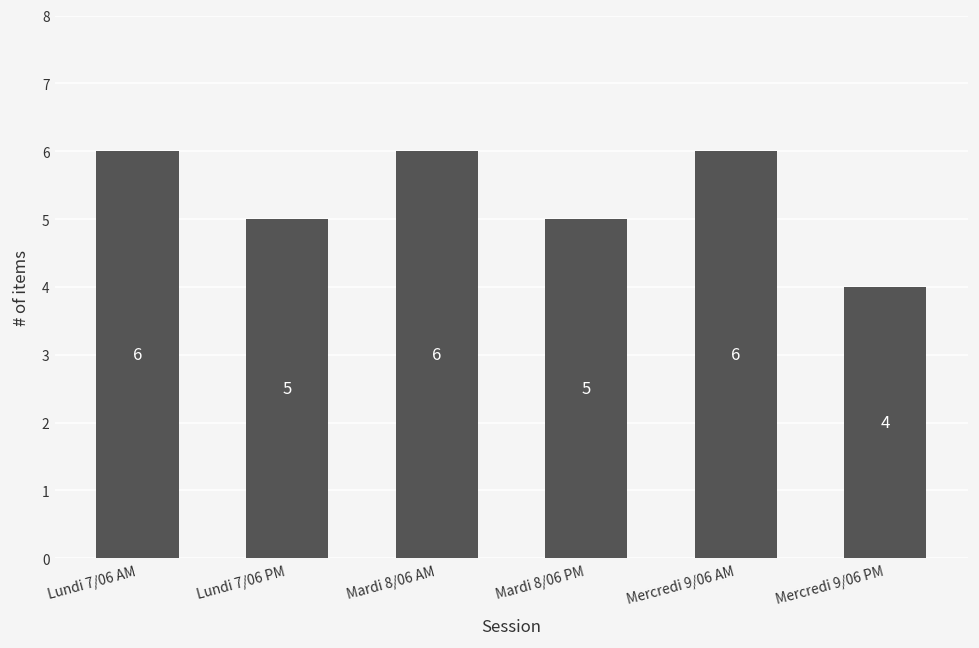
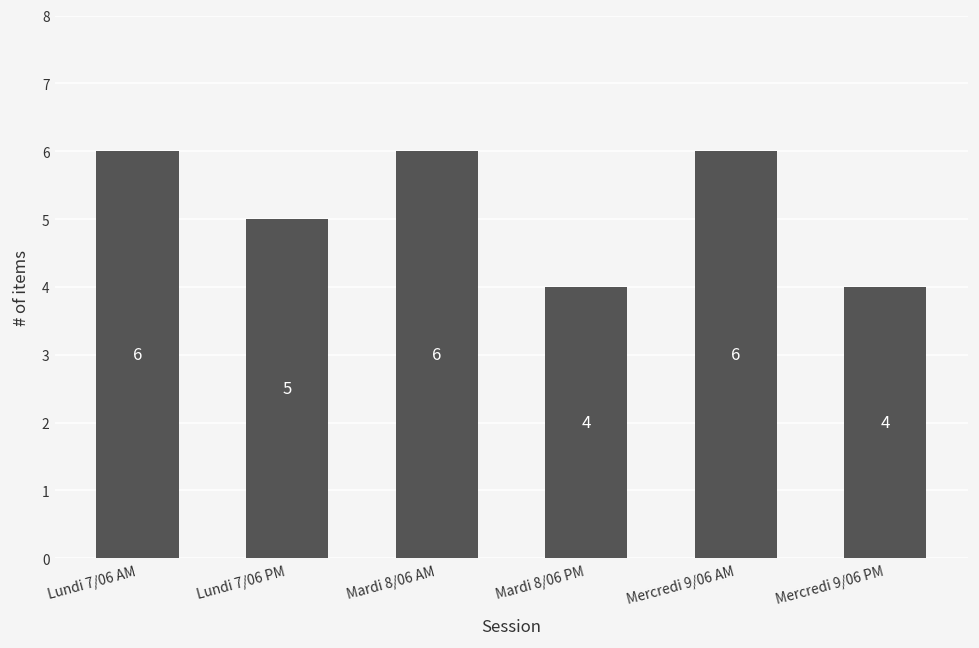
  {
    "Lundi 7/06 AM": 6,
    "Lundi 7/06 PM": 5,
    "Mardi 8/06 AM": 6,
-   "Mardi 8/06 PM": 5,
+   "Mardi 8/06 PM": 4,
    "Mercredi 9/06 AM": 6,
    "Mercredi 9/06 PM": 4
  }
